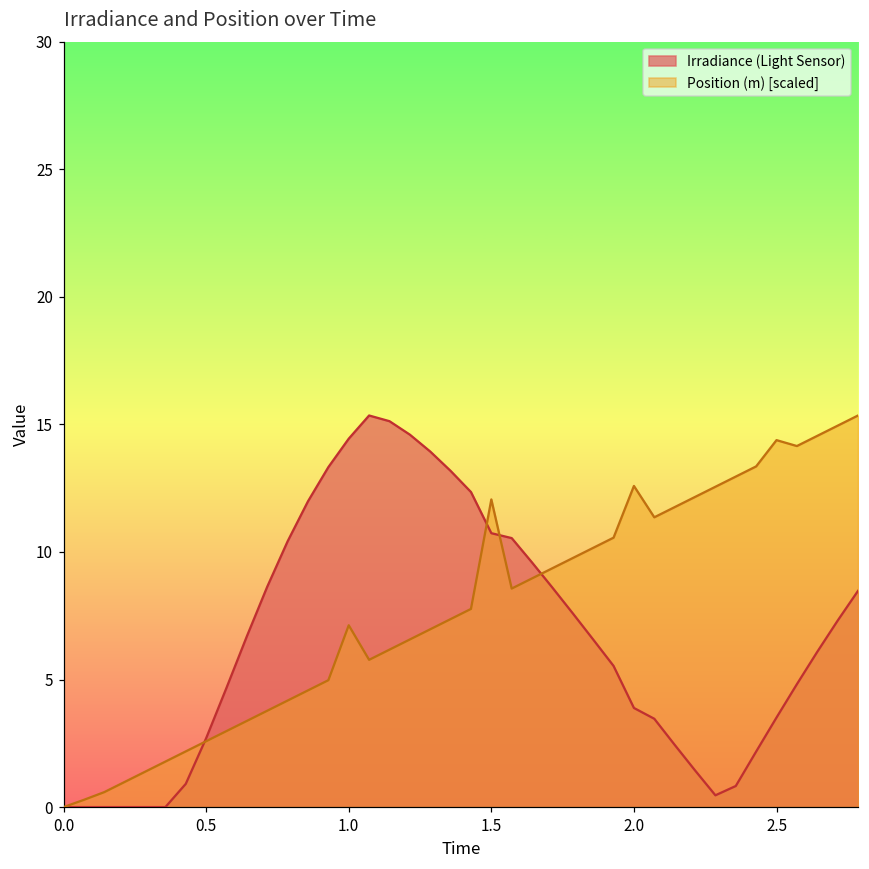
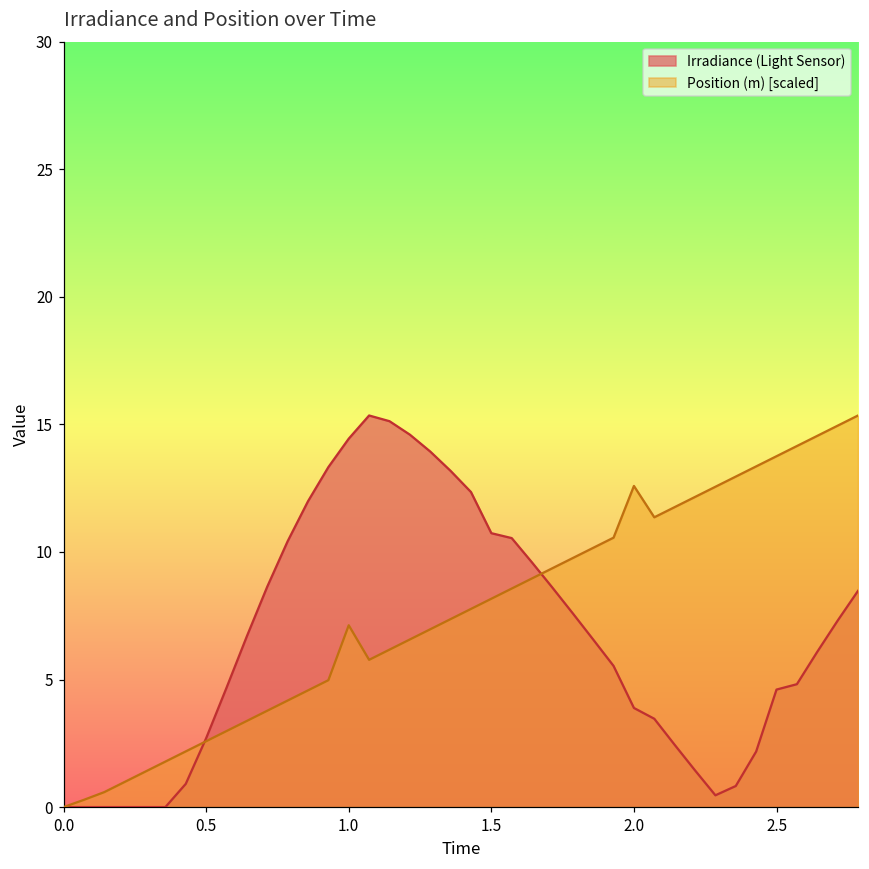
  {
    "Irradiance (Light Sensor)": {
      "0.5": 2.7,
      "1.0": 14.4,
      "1.5": 10.7,
      "2.0": 3.9,
-     "2.5": 3.5
+     "2.5": 4.6
    },
    "Position (m) [scaled]": {
      "0.5": 2.6,
      "1.0": 7.1,
-     "1.5": 12.1,
+     "1.5": 8.2,
      "2.0": 12.6,
-     "2.5": 14.4
+     "2.5": 13.8
    }
  }
